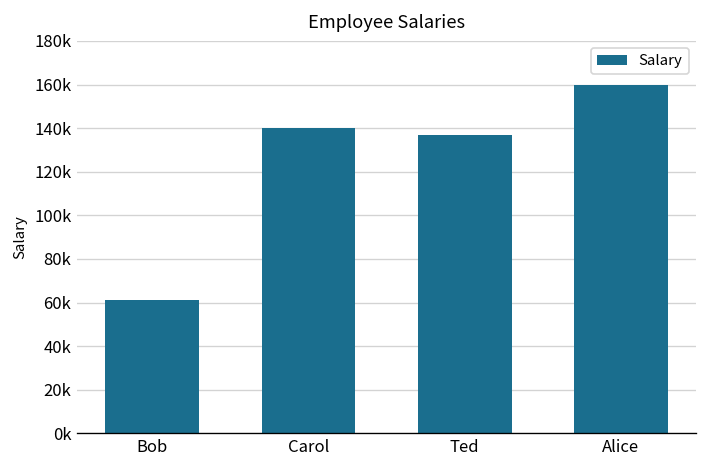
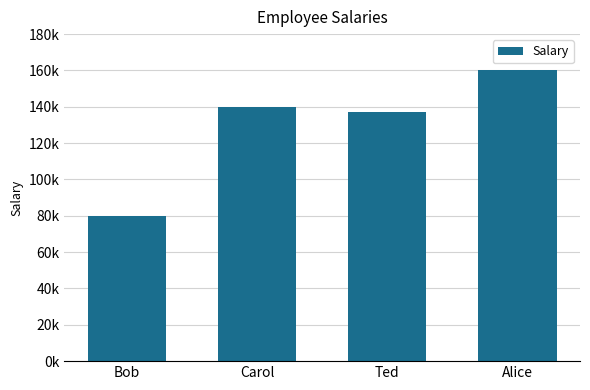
  {
-   "Bob": 61000,
+   "Bob": 80000,
    "Carol": 140000,
    "Ted": 137000,
    "Alice": 160000
  }
